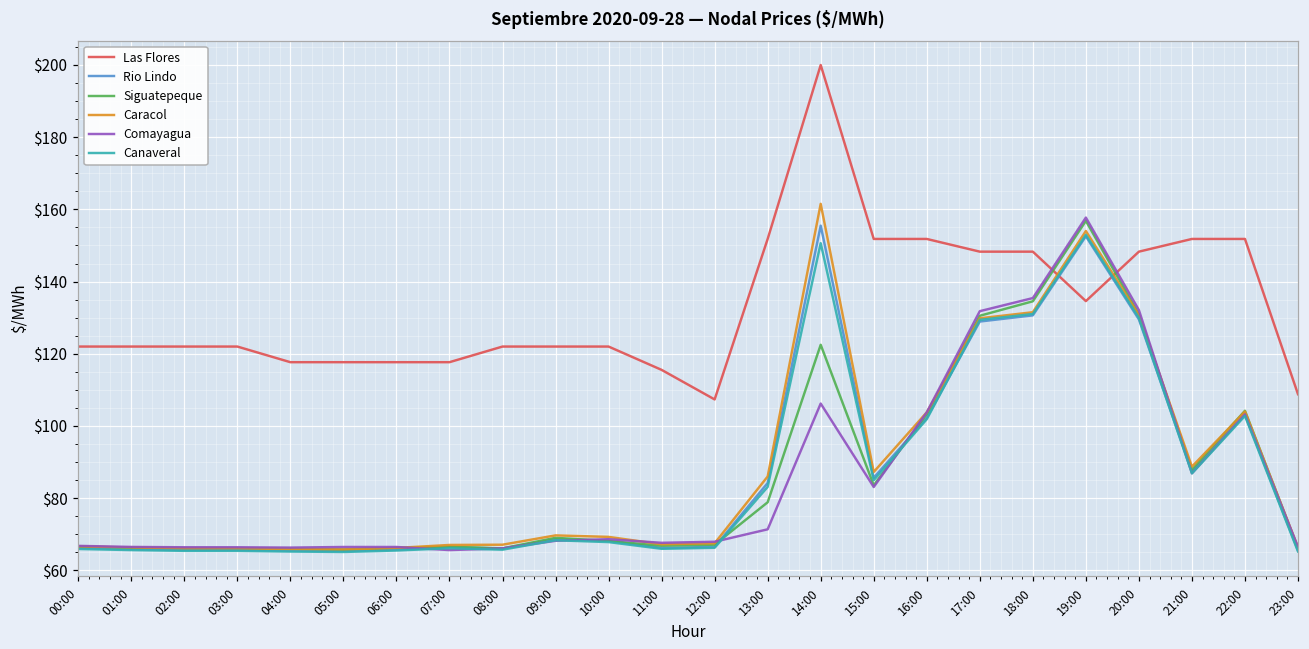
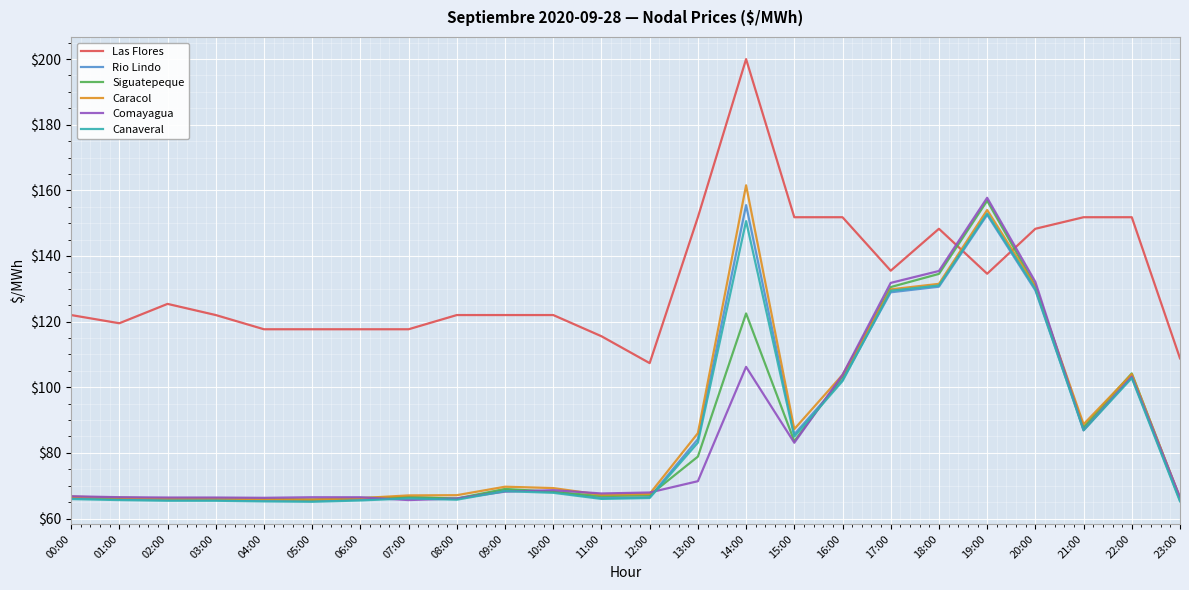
  {
    "Las Flores": {
      "00:00": "$122",
-     "01:00": "$122",
-     "02:00": "$122",
+     "01:00": "$120",
+     "02:00": "$125",
      "03:00": "$122",
      "04:00": "$118",
      "05:00": "$118",
      "06:00": "$118",
      "07:00": "$118",
      "08:00": "$122",
      "09:00": "$122",
      "10:00": "$122",
      "11:00": "$116",
      "12:00": "$107",
      "13:00": "$152",
      "14:00": "$200",
      "15:00": "$152",
      "16:00": "$152",
-     "17:00": "$148",
+     "17:00": "$136",
      "18:00": "$148",
      "19:00": "$135",
      "20:00": "$148",
      "21:00": "$152",
      "22:00": "$152",
      "23:00": "$109"
    },
    "Siguatepeque": {
      "13:00": "$79",
      "14:00": "$122",
      "18:00": "$135",
      "19:00": "$157"
    },
    "Caracol": {
      "08:00": "$67",
      "13:00": "$86",
      "14:00": "$162",
      "15:00": "$87",
      "19:00": "$154",
      "21:00": "$89"
    },
    "Comayagua": {
      "13:00": "$71",
      "14:00": "$106",
      "17:00": "$132",
      "18:00": "$135",
      "19:00": "$158",
      "20:00": "$132"
    }
  }
